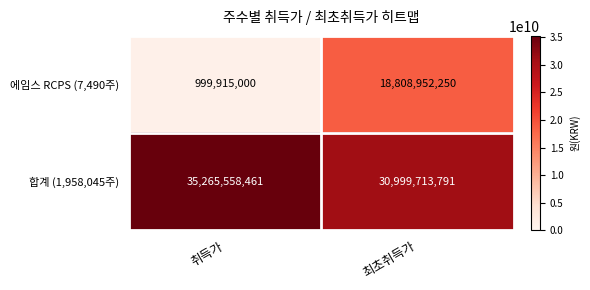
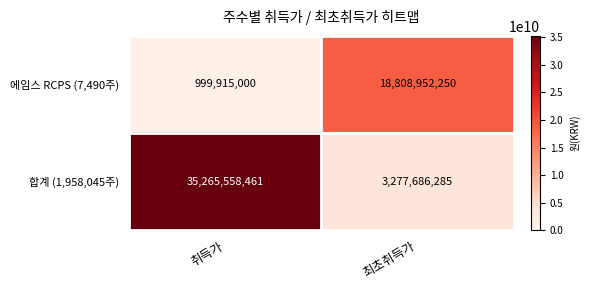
  {
    "에임스 RCPS (7,490주)": {
      "취득가": "999,915,000",
      "최초취득가": "18,808,952,250"
    },
    "합계 (1,958,045주)": {
      "취득가": "35,265,558,461",
-     "최초취득가": "30,999,713,791"
+     "최초취득가": "3,277,686,285"
    }
  }
